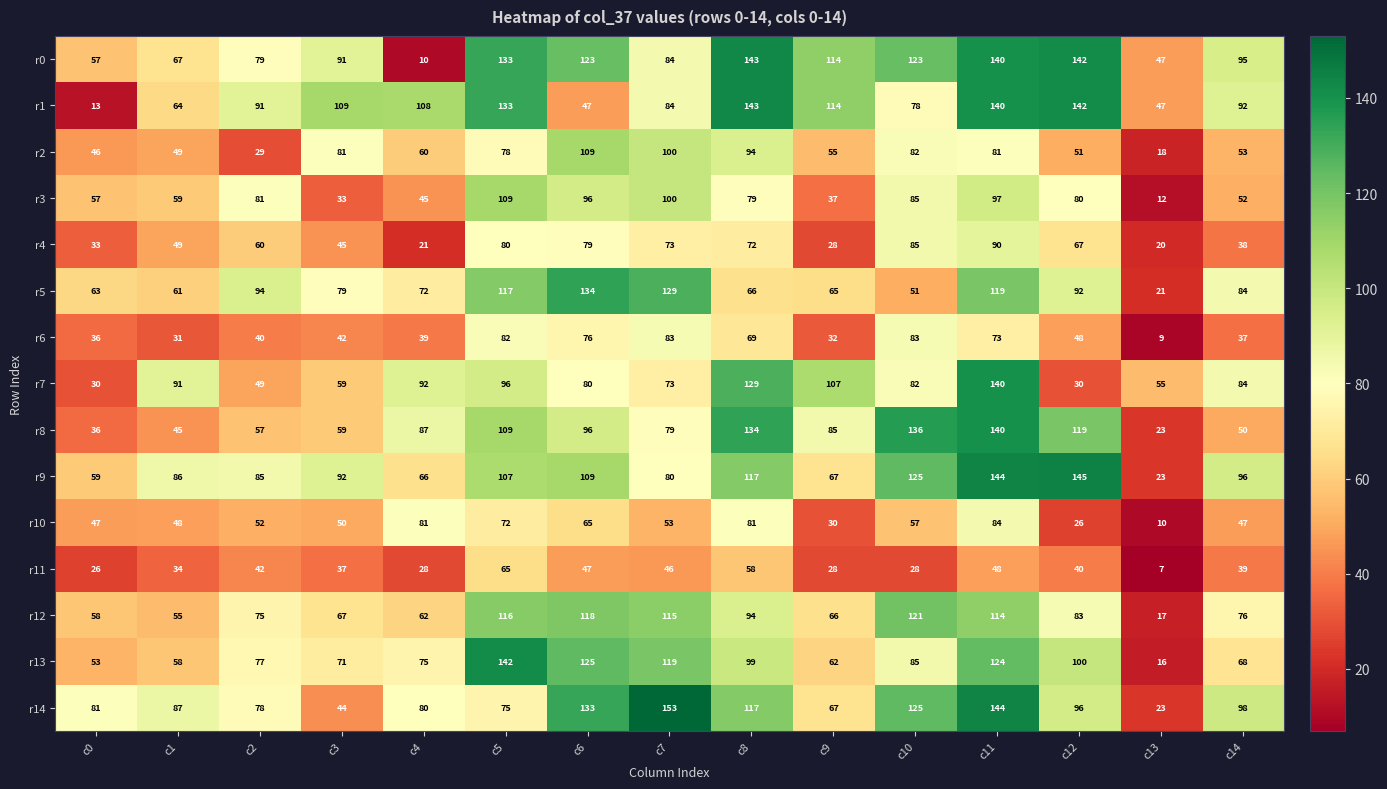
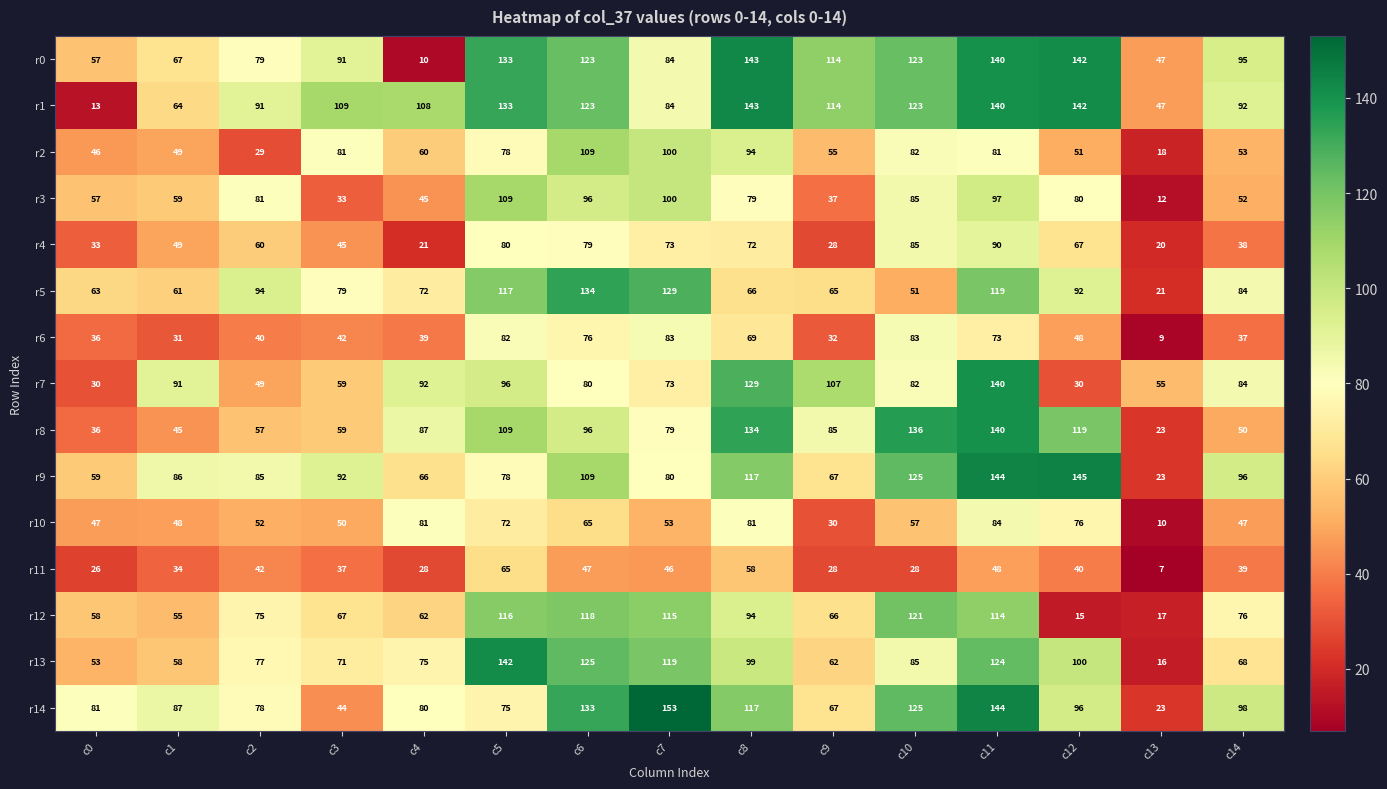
  {
    "r1": {
      "c0": 13,
      "c1": 64,
      "c2": 91,
      "c3": 109,
      "c4": 108,
      "c5": 133,
-     "c6": 47,
+     "c6": 123,
      "c7": 84,
      "c8": 143,
      "c9": 114,
-     "c10": 78,
+     "c10": 123,
      "c11": 140,
      "c12": 142,
      "c13": 47,
      "c14": 92
    },
    "r9": {
      "c0": 59,
      "c1": 86,
      "c2": 85,
      "c3": 92,
      "c4": 66,
-     "c5": 107,
+     "c5": 78,
      "c6": 109,
      "c7": 80,
      "c8": 117,
      "c9": 67,
      "c10": 125,
      "c11": 144,
      "c12": 145,
      "c13": 23,
      "c14": 96
    },
    "r10": {
      "c0": 47,
      "c1": 48,
      "c2": 52,
      "c3": 50,
      "c4": 81,
      "c5": 72,
      "c6": 65,
      "c7": 53,
      "c8": 81,
      "c9": 30,
      "c10": 57,
      "c11": 84,
-     "c12": 26,
+     "c12": 76,
      "c13": 10,
      "c14": 47
    },
    "r12": {
      "c0": 58,
      "c1": 55,
      "c2": 75,
      "c3": 67,
      "c4": 62,
      "c5": 116,
      "c6": 118,
      "c7": 115,
      "c8": 94,
      "c9": 66,
      "c10": 121,
      "c11": 114,
-     "c12": 83,
+     "c12": 15,
      "c13": 17,
      "c14": 76
    }
  }
